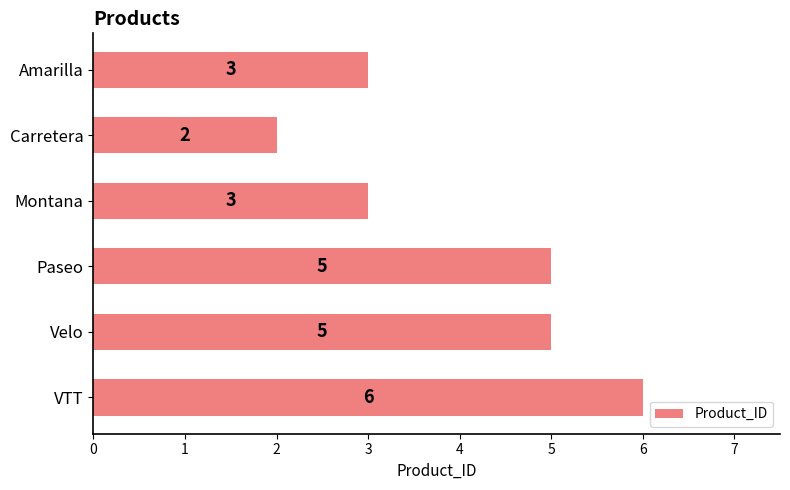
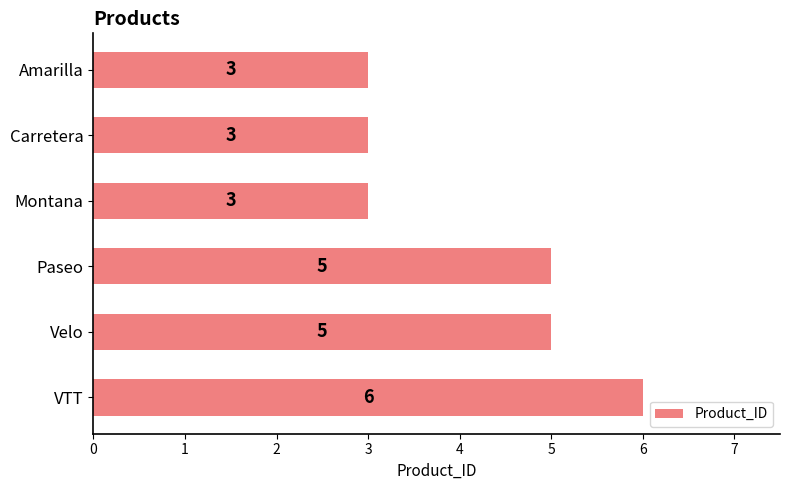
  {
    "Amarilla": 3,
-   "Carretera": 2,
+   "Carretera": 3,
    "Montana": 3,
    "Paseo": 5,
    "Velo": 5,
    "VTT": 6
  }
